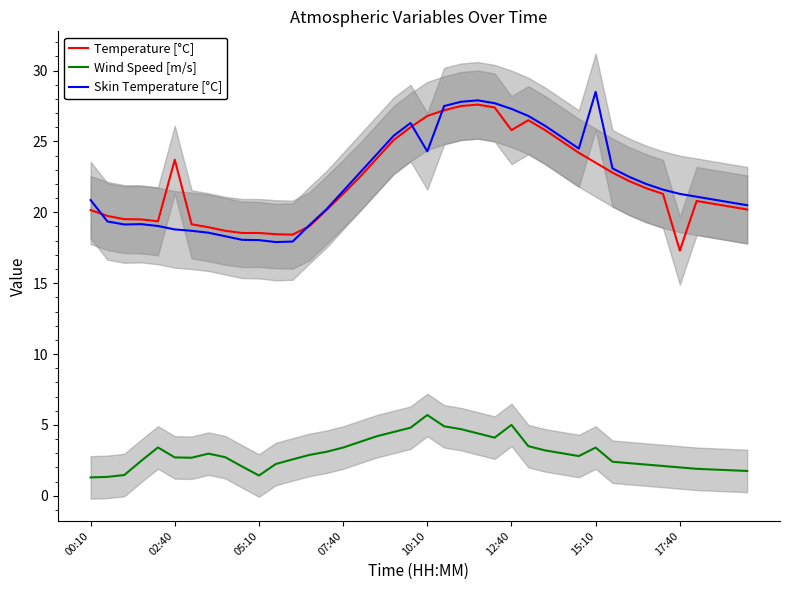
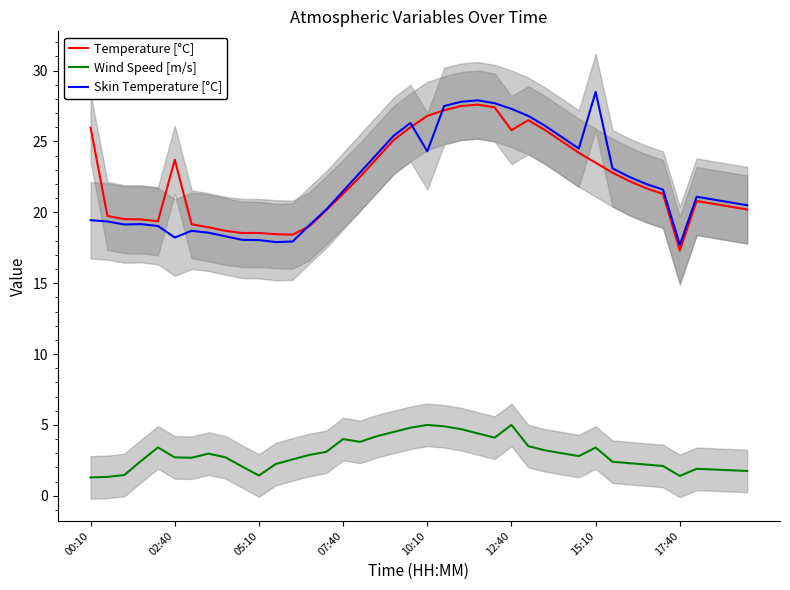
  {
    "Temperature [°C]": {
-     "00:10": 20.2,
+     "00:10": 26.0,
      "02:40": 23.7,
      "05:10": 18.5,
      "07:40": 21.3,
      "10:10": 26.8,
      "12:40": 25.8,
      "15:10": 23.5,
      "17:40": 17.3
    },
    "Wind Speed [m/s]": {
      "00:10": 1.3,
      "02:40": 2.7,
      "05:10": 1.4,
-     "07:40": 3.4,
-     "10:10": 5.7,
+     "07:40": 4.0,
+     "10:10": 5.0,
      "12:40": 5.0,
      "15:10": 3.4,
-     "17:40": 2.0
+     "17:40": 1.4
    },
    "Skin Temperature [°C]": {
-     "00:10": 20.9,
-     "02:40": 18.8,
+     "00:10": 19.4,
+     "02:40": 18.2,
      "05:10": 18.0,
      "07:40": 21.5,
      "10:10": 24.3,
      "12:40": 27.3,
      "15:10": 28.5,
-     "17:40": 21.3
+     "17:40": 17.7
    }
  }
